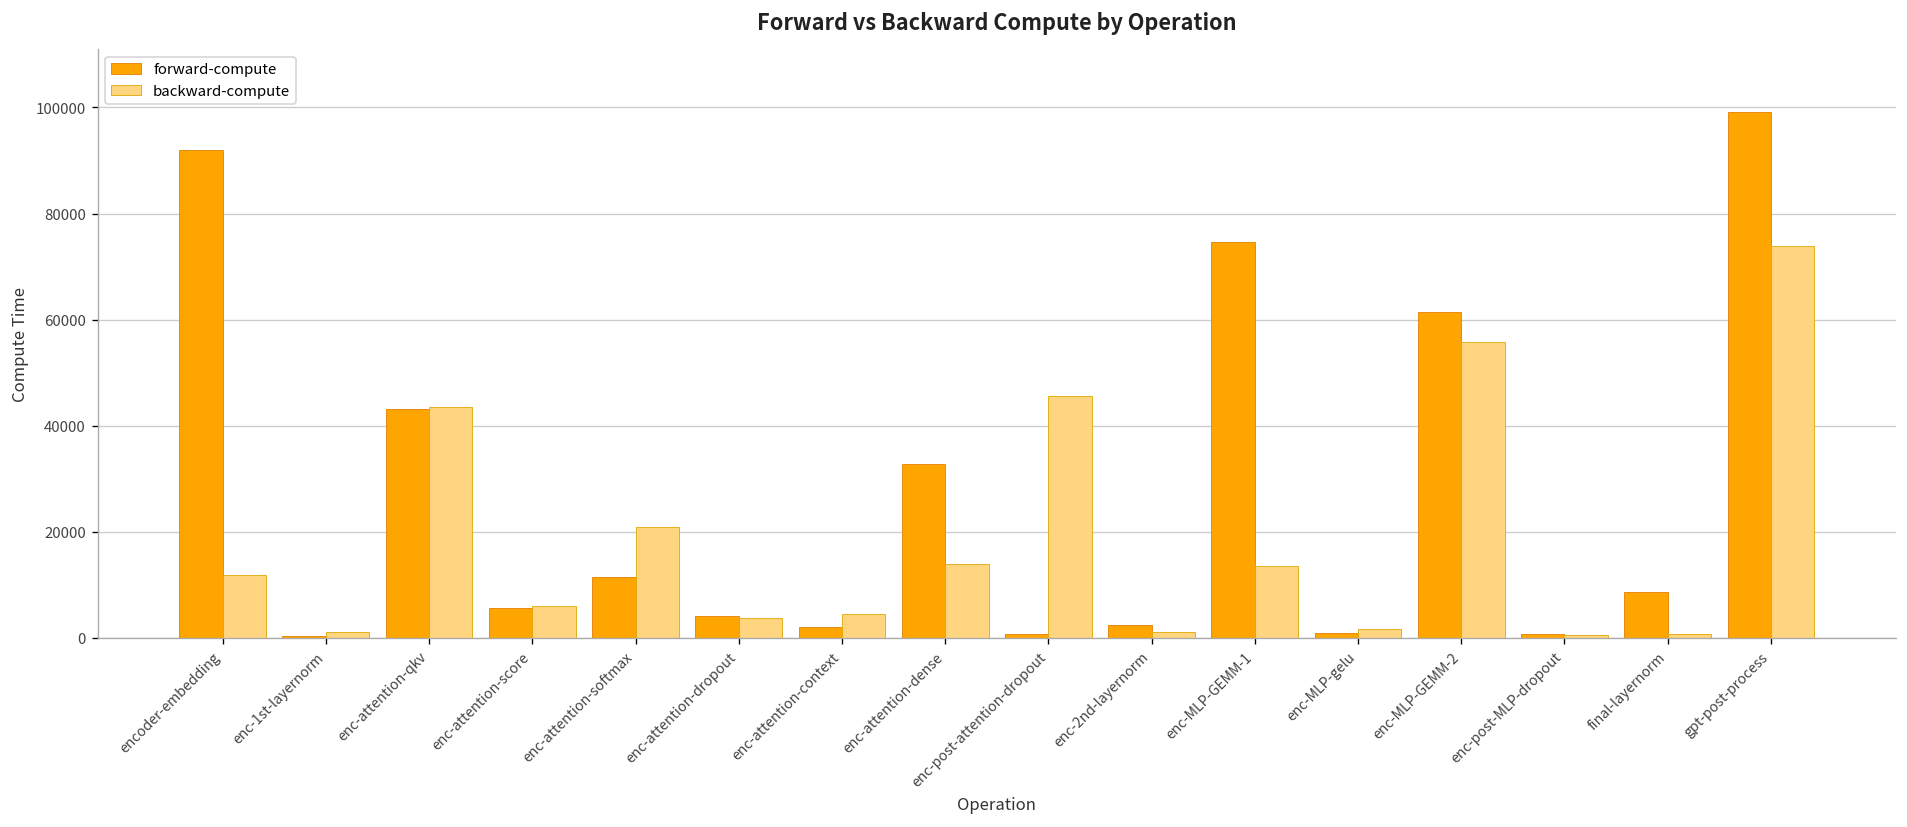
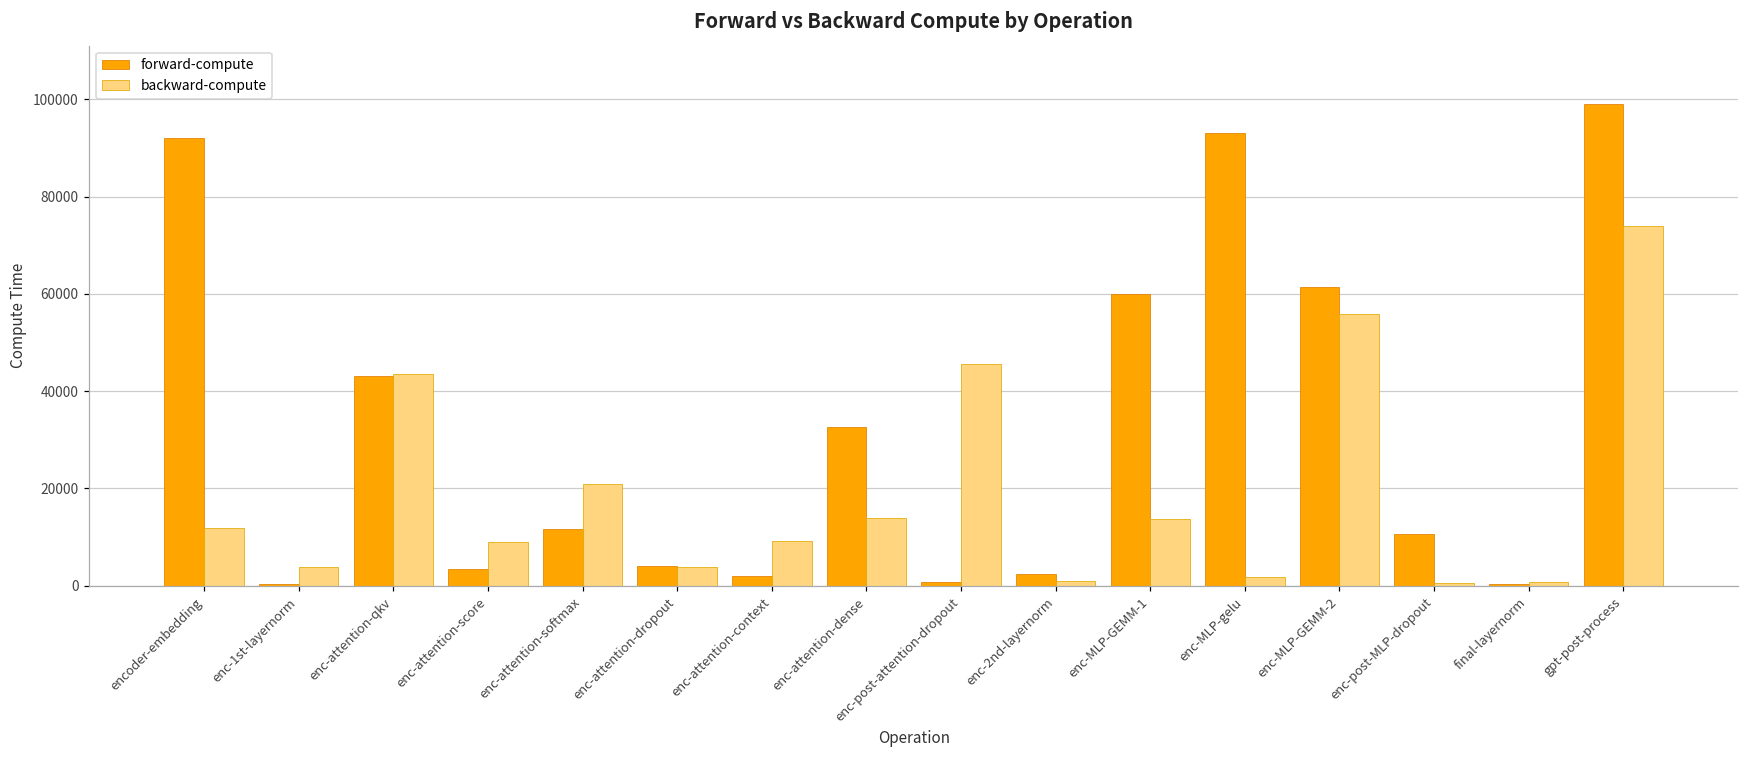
  {
    "forward-compute": {
      "encoder-embedding": 92000,
      "enc-attention-qkv": 43000,
-     "enc-attention-score": 6000,
+     "enc-attention-score": 3000,
      "enc-attention-softmax": 12000,
      "enc-attention-dropout": 4000,
      "enc-attention-context": 2000,
      "enc-attention-dense": 33000,
      "enc-post-attention-dropout": 1000,
      "enc-2nd-layernorm": 2000,
-     "enc-MLP-GEMM-1": 75000,
-     "enc-MLP-gelu": 1000,
+     "enc-MLP-GEMM-1": 60000,
+     "enc-MLP-gelu": 93000,
      "enc-MLP-GEMM-2": 61000,
-     "enc-post-MLP-dropout": 1000,
-     "final-layernorm": 9000,
+     "enc-post-MLP-dropout": 11000,
+     "final-layernorm": 0,
      "gpt-post-process": 99000
    },
    "backward-compute": {
      "encoder-embedding": 12000,
-     "enc-1st-layernorm": 1000,
+     "enc-1st-layernorm": 4000,
      "enc-attention-qkv": 44000,
-     "enc-attention-score": 6000,
+     "enc-attention-score": 9000,
      "enc-attention-softmax": 21000,
      "enc-attention-dropout": 4000,
-     "enc-attention-context": 4000,
+     "enc-attention-context": 9000,
      "enc-attention-dense": 14000,
      "enc-post-attention-dropout": 46000,
      "enc-2nd-layernorm": 1000,
      "enc-MLP-GEMM-1": 14000,
      "enc-MLP-gelu": 2000,
      "enc-MLP-GEMM-2": 56000,
      "final-layernorm": 1000,
      "gpt-post-process": 74000
    }
  }
